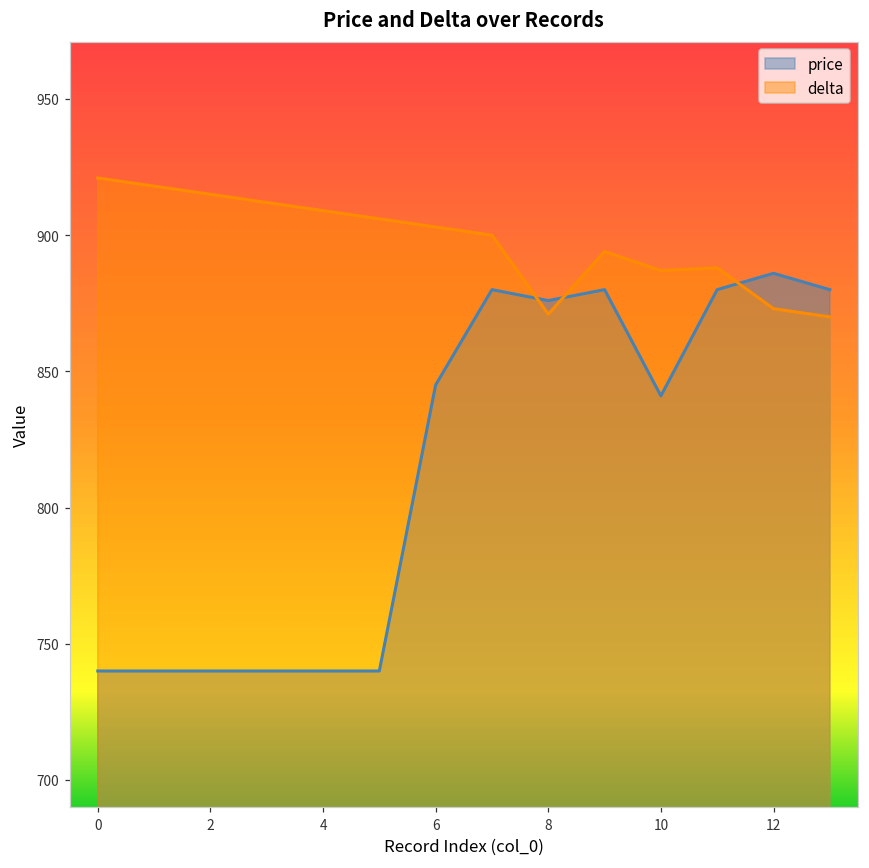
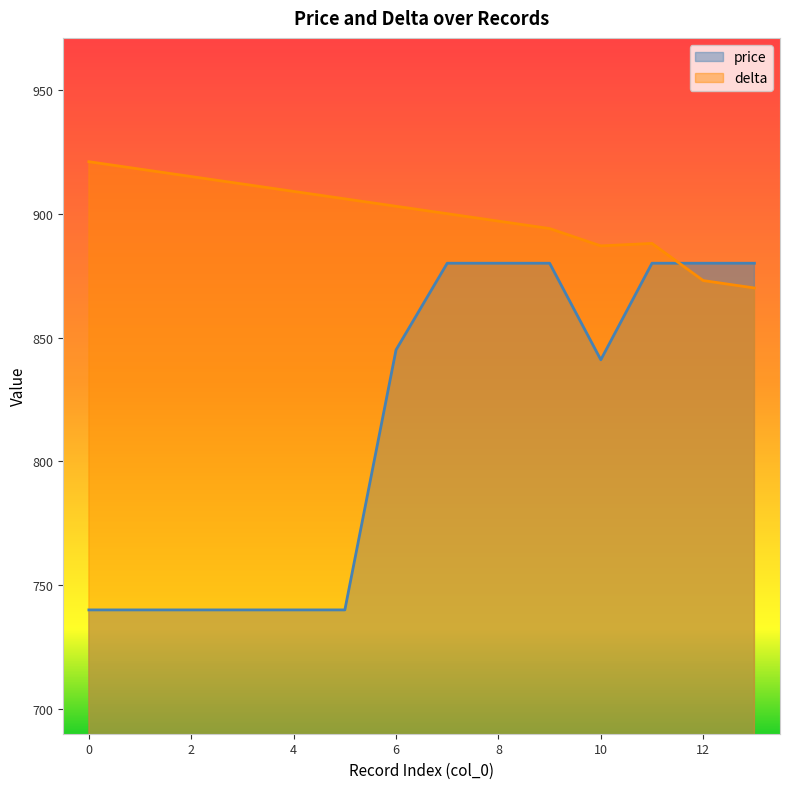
  {
    "price": {
      "0": 740,
      "2": 740,
      "4": 740,
      "6": 845,
-     "8": 876,
+     "8": 880,
      "10": 841,
-     "12": 886
+     "12": 880
    },
    "delta": {
      "0": 921,
      "2": 915,
      "4": 909,
      "6": 903,
-     "8": 871,
+     "8": 897,
      "10": 887,
      "12": 873
    }
  }
